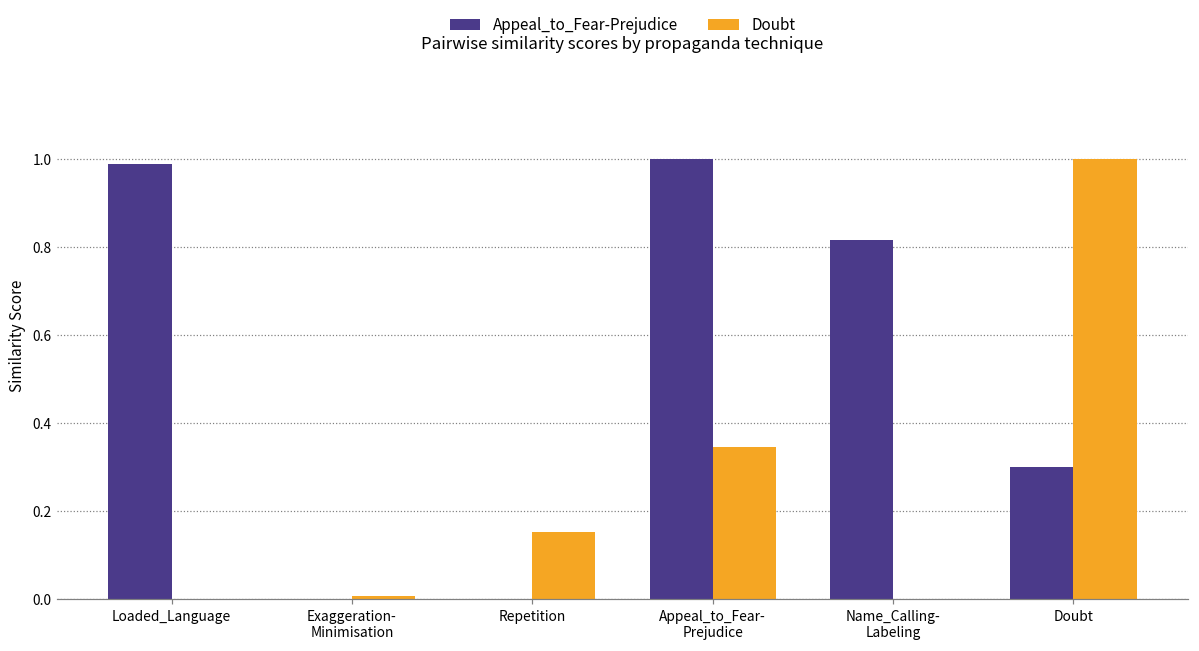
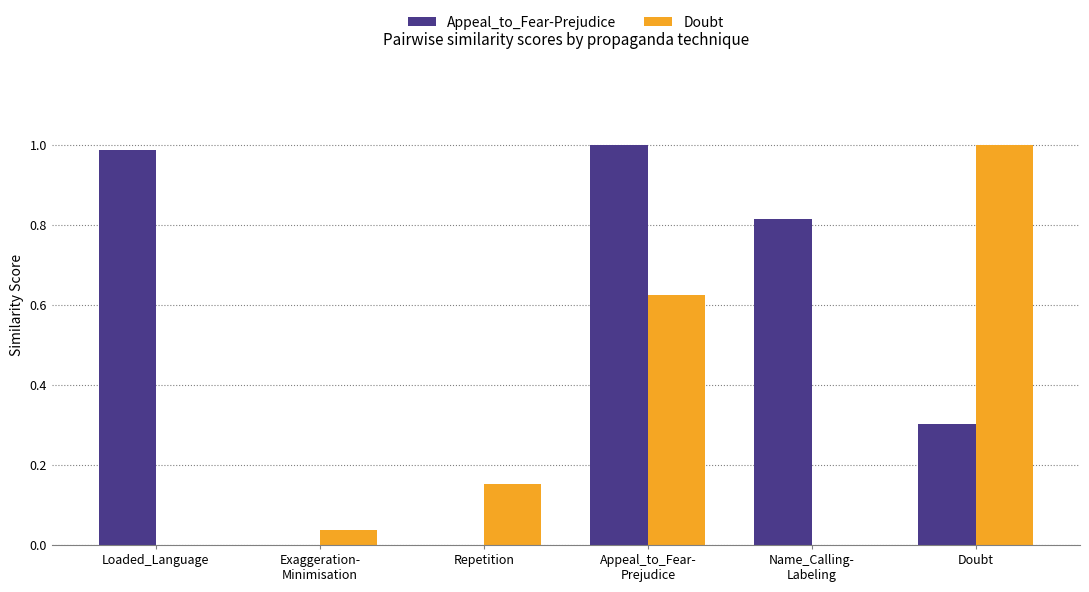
  {
    "Appeal_to_Fear-Prejudice": {
      "Loaded_Language": 0.99,
      "Exaggeration- Minimisation": 0.00,
      "Repetition": 0.00,
      "Appeal_to_Fear- Prejudice": 1.00,
      "Name_Calling- Labeling": 0.82,
      "Doubt": 0.30
    },
    "Doubt": {
      "Loaded_Language": 0.00,
-     "Exaggeration- Minimisation": 0.01,
+     "Exaggeration- Minimisation": 0.04,
      "Repetition": 0.15,
-     "Appeal_to_Fear- Prejudice": 0.35,
+     "Appeal_to_Fear- Prejudice": 0.62,
      "Name_Calling- Labeling": 0.00,
      "Doubt": 1.00
    }
  }
